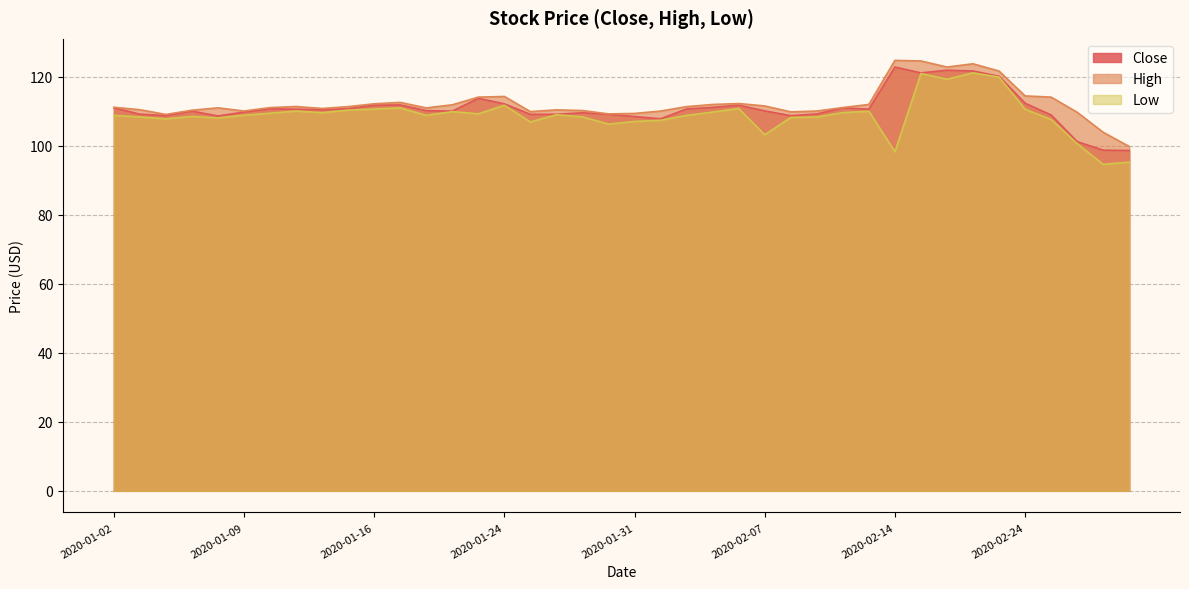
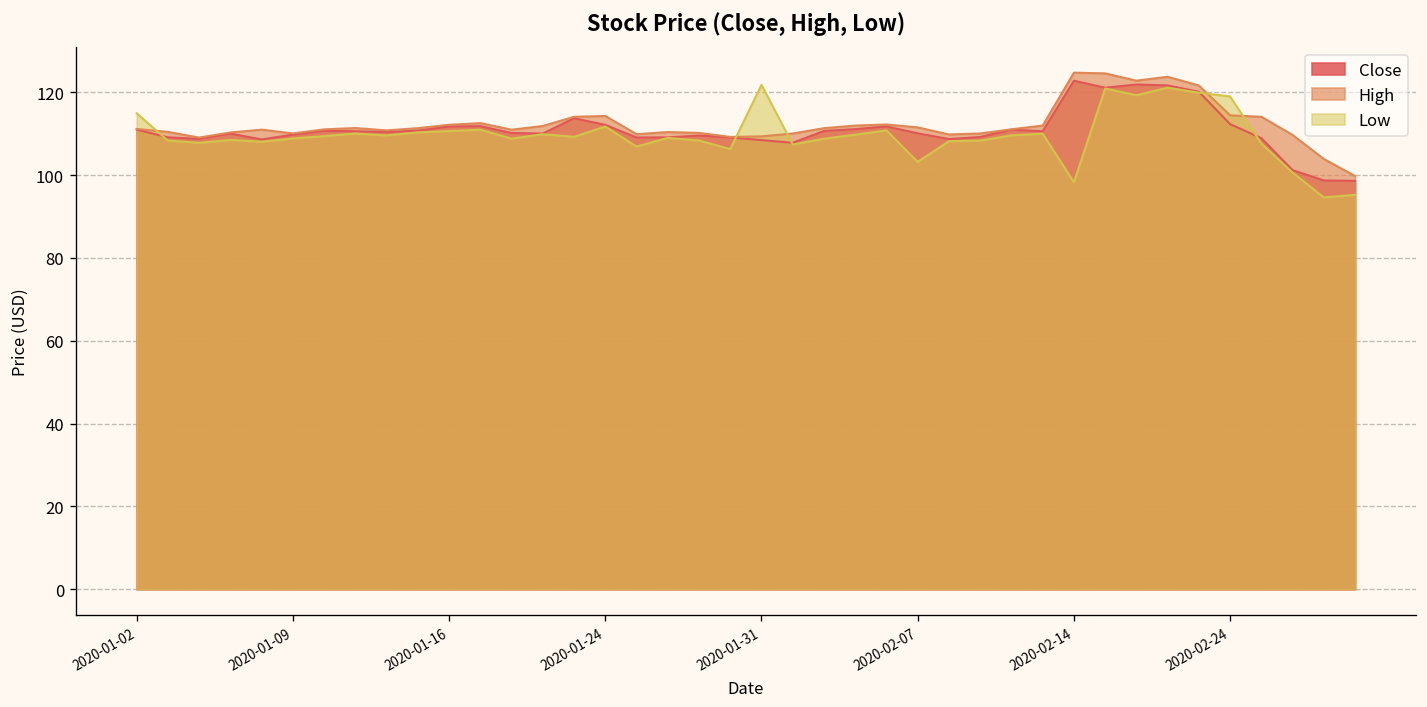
  {
    "Low": {
-     "2020-01-02": 109,
+     "2020-01-02": 115,
      "2020-01-09": 109,
      "2020-01-16": 111,
-     "2020-01-31": 107,
+     "2020-01-31": 122,
      "2020-02-07": 103,
      "2020-02-14": 98,
-     "2020-02-24": 111
+     "2020-02-24": 119
    }
  }
